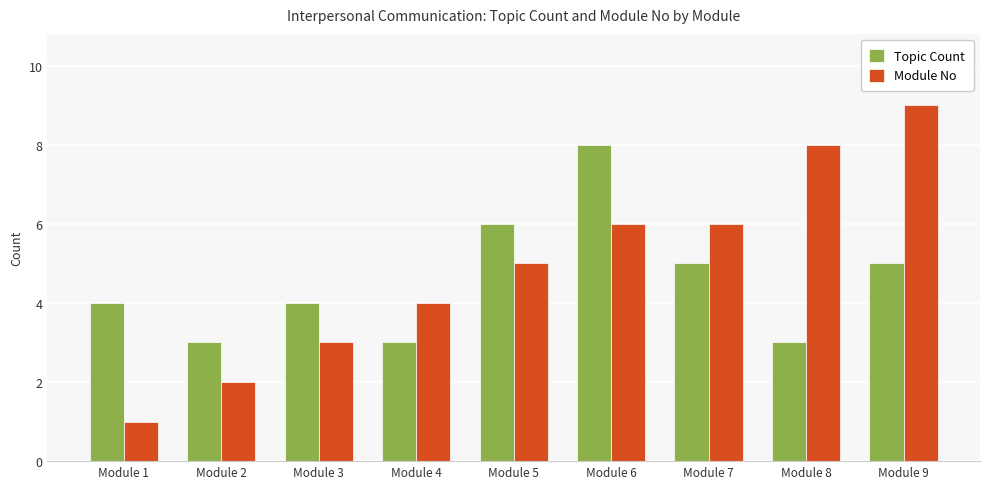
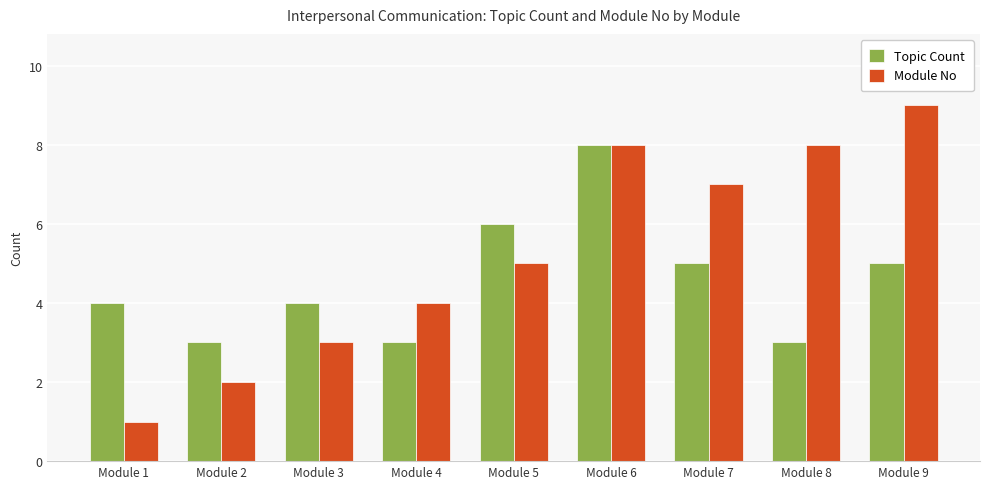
  {
    "Topic Count": {
      "Module 1": 4,
      "Module 2": 3,
      "Module 3": 4,
      "Module 4": 3,
      "Module 5": 6,
      "Module 6": 8,
      "Module 7": 5,
      "Module 8": 3,
      "Module 9": 5
    },
    "Module No": {
      "Module 1": 1,
      "Module 2": 2,
      "Module 3": 3,
      "Module 4": 4,
      "Module 5": 5,
-     "Module 6": 6,
-     "Module 7": 6,
+     "Module 6": 8,
+     "Module 7": 7,
      "Module 8": 8,
      "Module 9": 9
    }
  }
